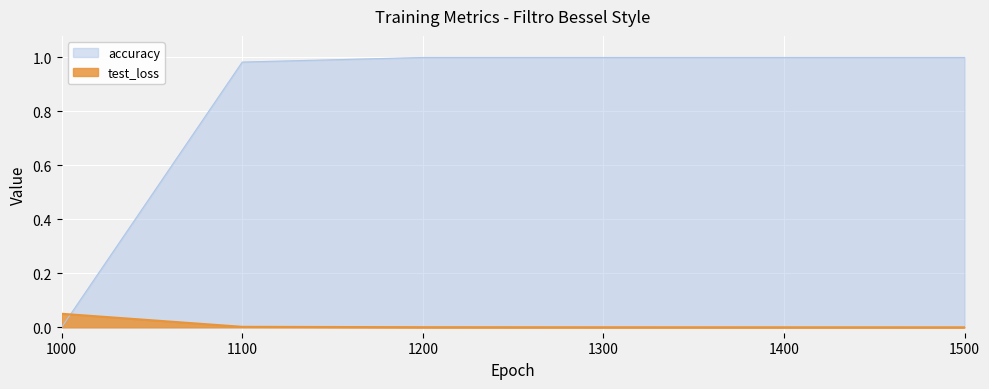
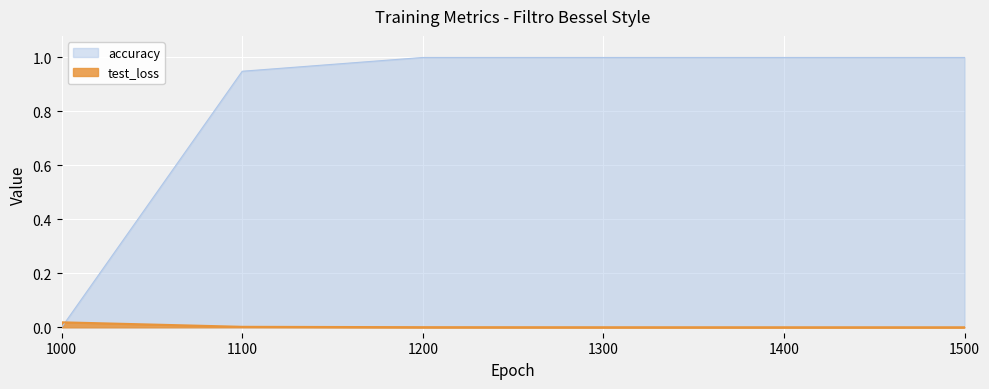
  {
    "accuracy": {
      "1000": 0.00,
-     "1100": 0.98,
+     "1100": 0.95,
      "1200": 1.00,
      "1300": 1.00,
      "1400": 1.00,
      "1500": 1.00
    },
    "test_loss": {
-     "1000": 0.05,
+     "1000": 0.02,
      "1100": 0.00,
      "1200": 0.00,
      "1300": 0.00,
      "1400": 0.00,
      "1500": 0.00
    }
  }
